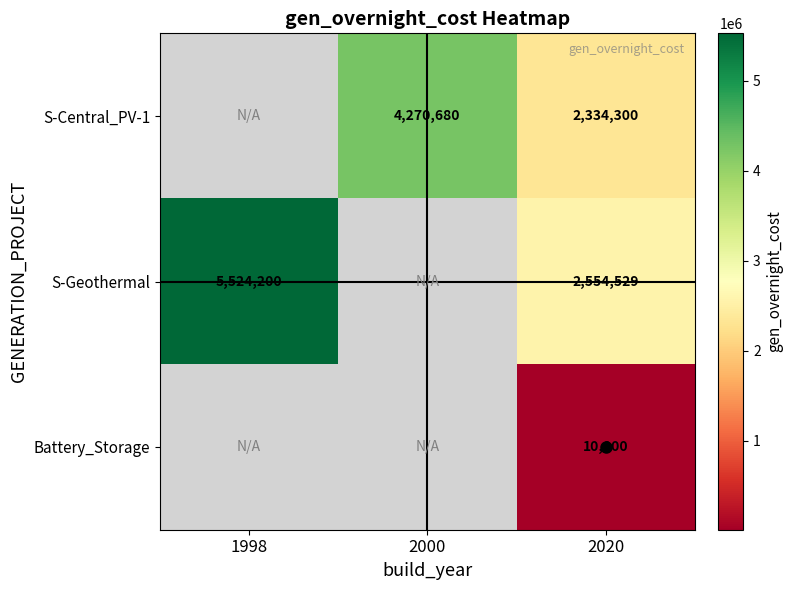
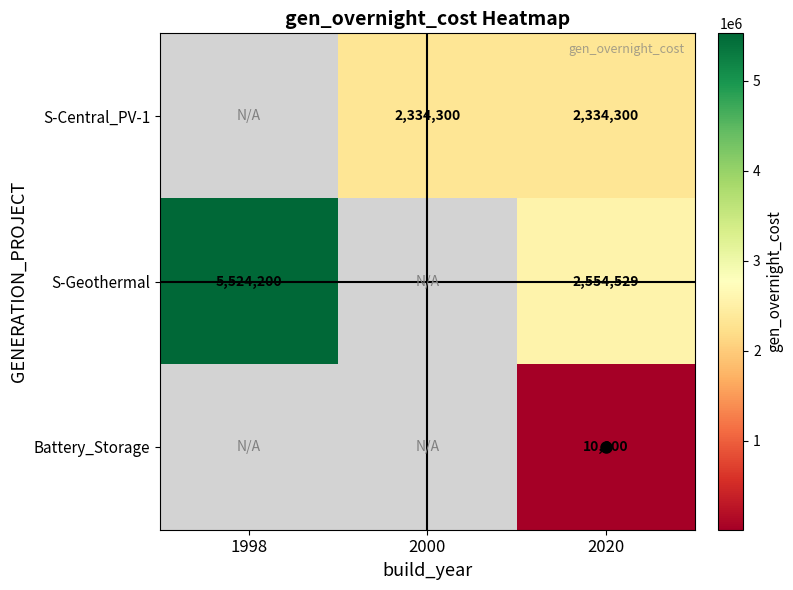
  {
    "S-Central_PV-1": {
-     "2000": "4,270,680"
+     "2000": "2,334,300"
    },
    "S-Geothermal": {
      "1998": "5,524,200",
      "2020": "2,554,529"
    }
  }
